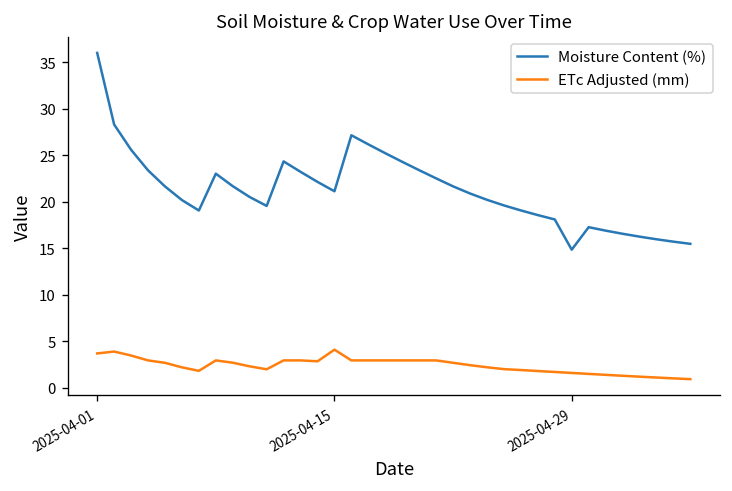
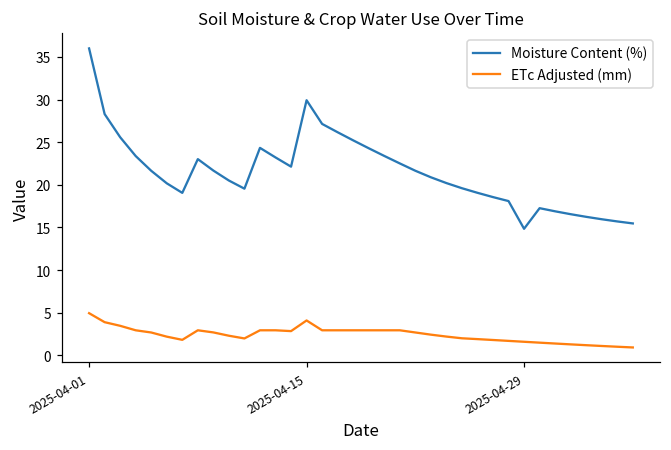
  {
    "Moisture Content (%)": {
      "2025-04-01": 36,
-     "2025-04-15": 21,
+     "2025-04-15": 30,
      "2025-04-29": 15
    },
    "ETc Adjusted (mm)": {
-     "2025-04-01": 4,
+     "2025-04-01": 5,
      "2025-04-15": 4,
      "2025-04-29": 2
    }
  }
